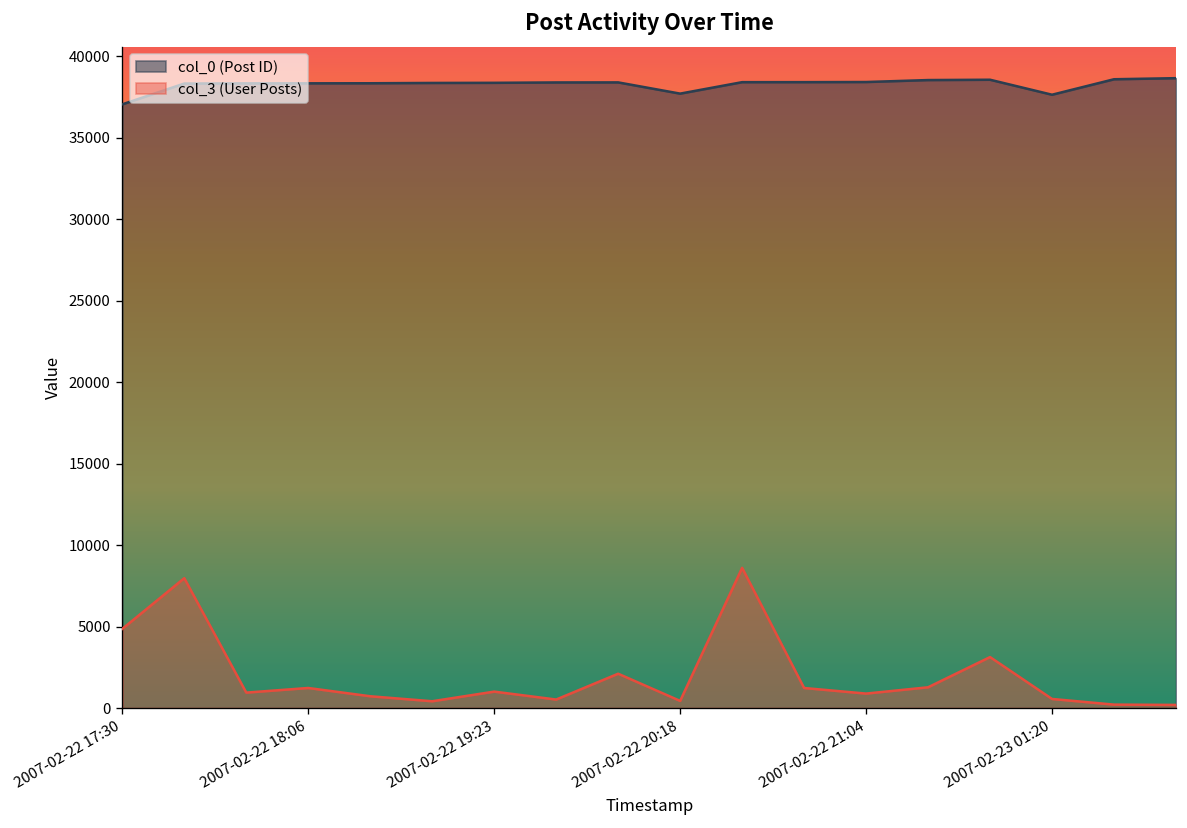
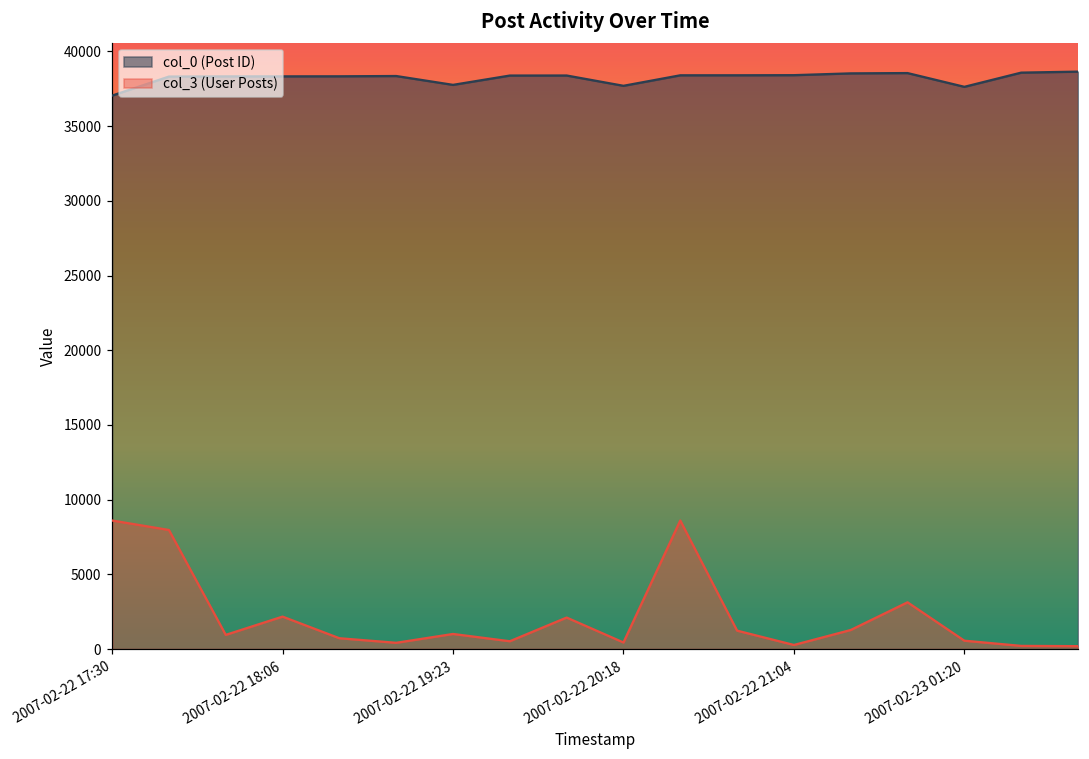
  {
    "col_0 (Post ID)": {
      "2007-02-22 17:30": 37000,
-     "2007-02-22 19:23": 38400,
+     "2007-02-22 19:23": 37800,
      "2007-02-22 20:18": 37700,
      "2007-02-22 21:04": 38400,
      "2007-02-23 01:20": 37600
    },
    "col_3 (User Posts)": {
-     "2007-02-22 17:30": 4900,
-     "2007-02-22 18:06": 1200,
+     "2007-02-22 17:30": 8600,
+     "2007-02-22 18:06": 2200,
      "2007-02-22 19:23": 1000,
      "2007-02-22 20:18": 400,
-     "2007-02-22 21:04": 900,
+     "2007-02-22 21:04": 300,
      "2007-02-23 01:20": 600
    }
  }
